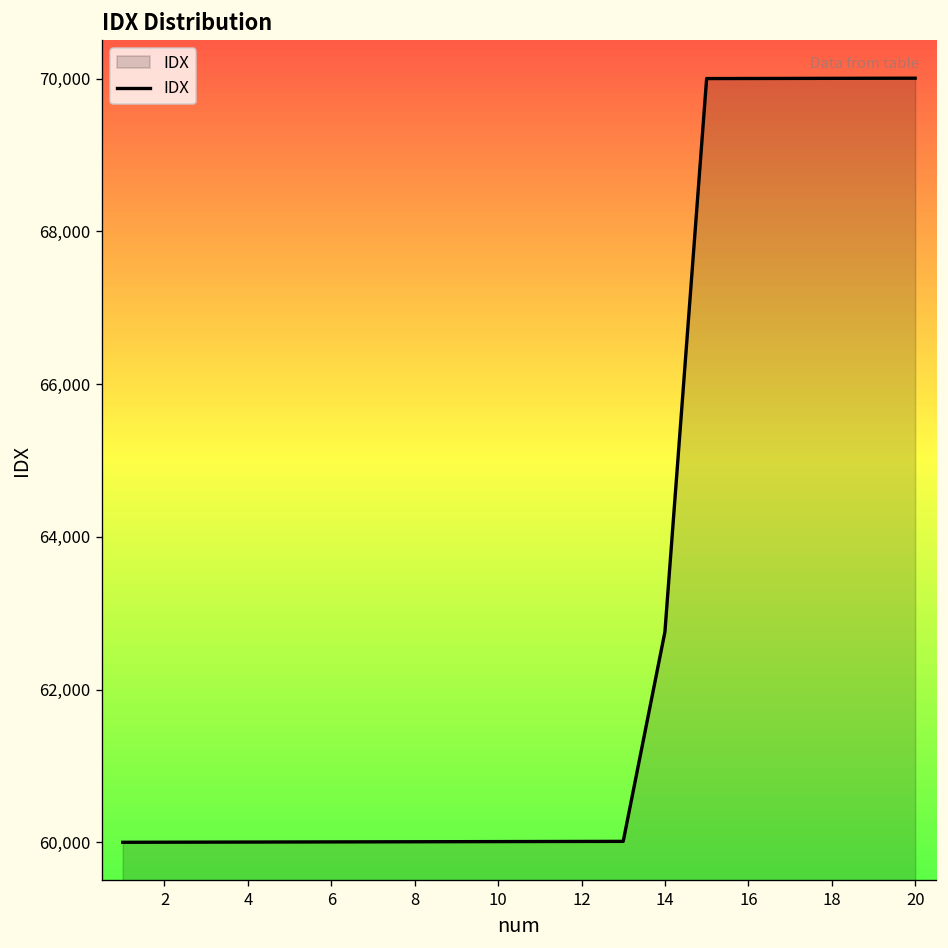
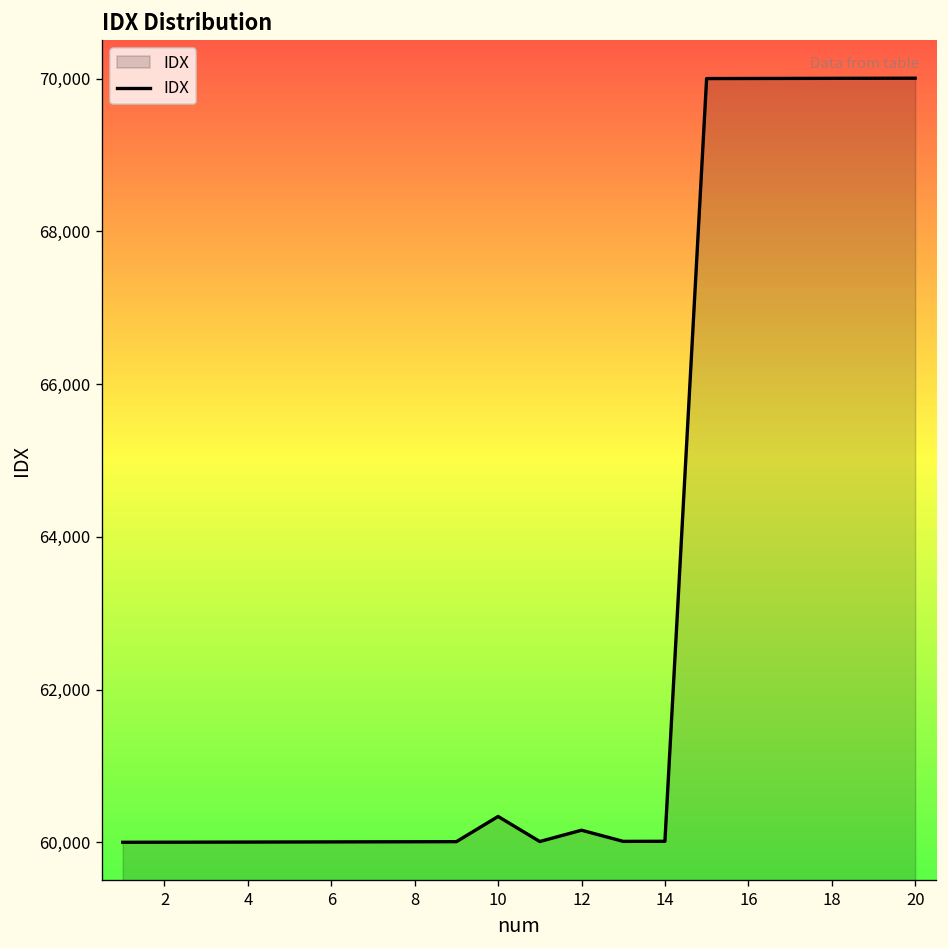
  {
    "2": "60,000",
    "4": "60,000",
    "6": "60,000",
    "8": "60,000",
-   "10": "60,000",
-   "12": "60,000",
-   "14": "62,800",
+   "10": "60,300",
+   "12": "60,200",
+   "14": "60,000",
    "16": "70,000",
    "18": "70,000",
    "20": "70,000"
  }
